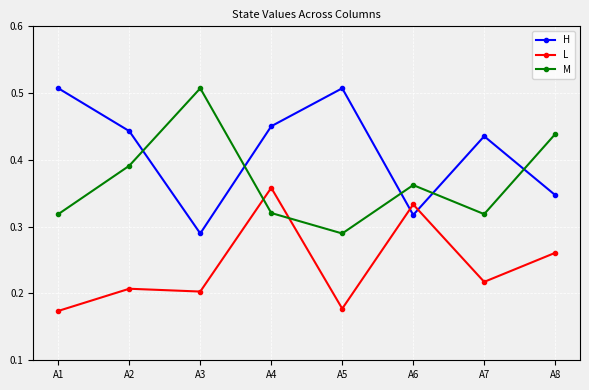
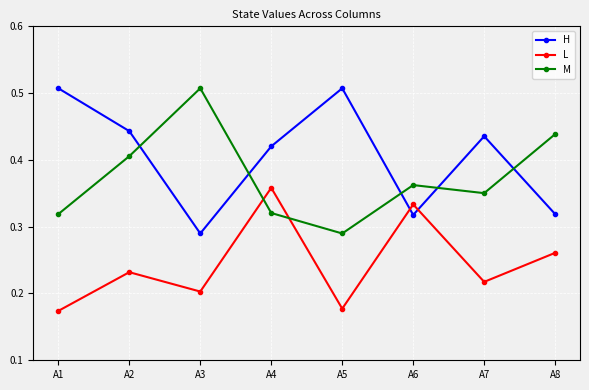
  {
    "H": {
      "A1": 0.51,
      "A2": 0.44,
      "A3": 0.29,
-     "A4": 0.45,
+     "A4": 0.42,
      "A5": 0.51,
      "A6": 0.32,
      "A7": 0.44,
-     "A8": 0.35
+     "A8": 0.32
    },
    "L": {
      "A1": 0.17,
-     "A2": 0.21,
+     "A2": 0.23,
      "A3": 0.20,
      "A4": 0.36,
      "A5": 0.18,
      "A6": 0.33,
      "A7": 0.22,
      "A8": 0.26
    },
    "M": {
      "A1": 0.32,
-     "A2": 0.39,
+     "A2": 0.41,
      "A3": 0.51,
      "A4": 0.32,
      "A5": 0.29,
      "A6": 0.36,
-     "A7": 0.32,
+     "A7": 0.35,
      "A8": 0.44
    }
  }
